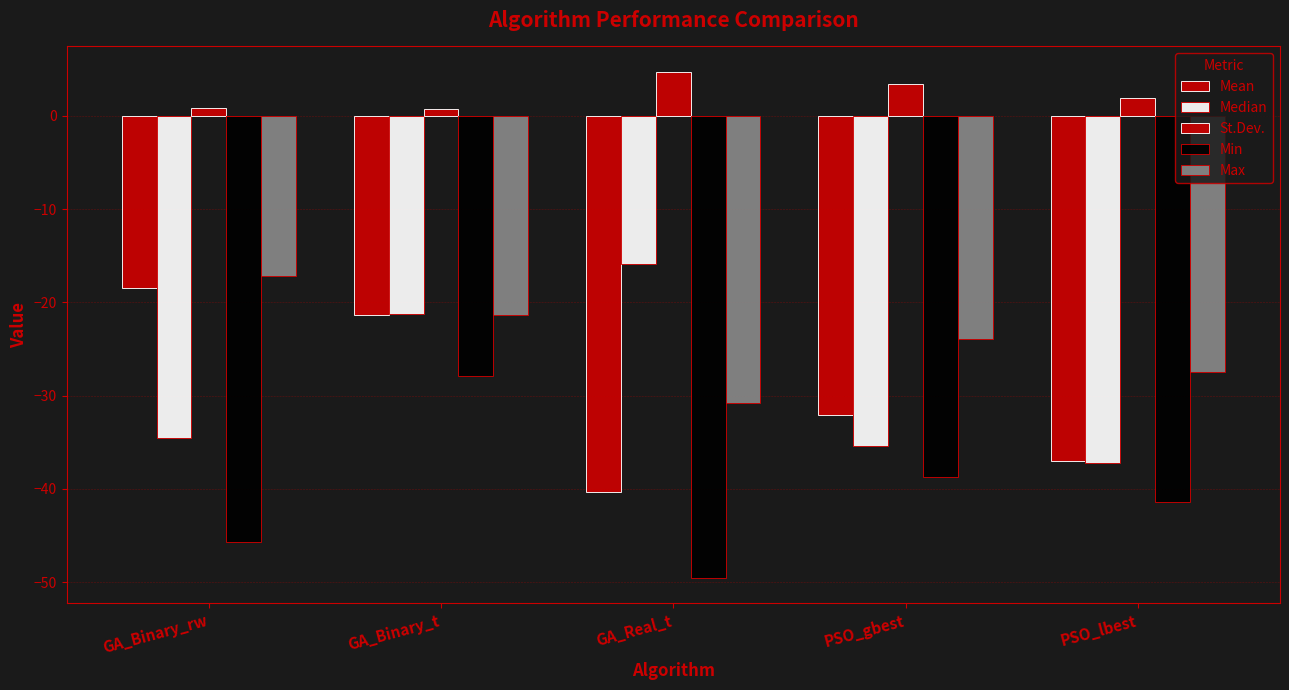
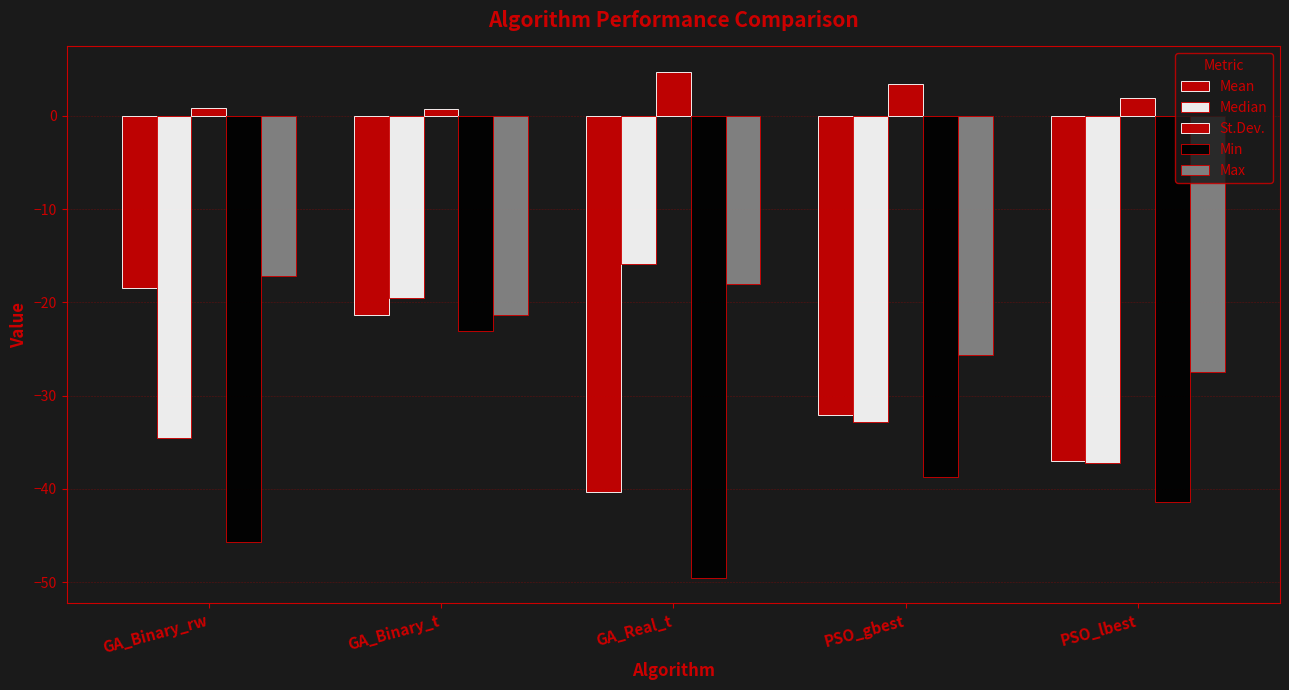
  {
    "Median": {
      "GA_Binary_rw": -35,
-     "GA_Binary_t": -21,
+     "GA_Binary_t": -20,
      "GA_Real_t": -16,
-     "PSO_gbest": -35,
+     "PSO_gbest": -33,
      "PSO_lbest": -37
    },
    "Min": {
      "GA_Binary_rw": -46,
-     "GA_Binary_t": -28,
+     "GA_Binary_t": -23,
      "GA_Real_t": -50,
      "PSO_gbest": -39,
      "PSO_lbest": -41
    },
    "Max": {
      "GA_Binary_rw": -17,
      "GA_Binary_t": -21,
-     "GA_Real_t": -31,
-     "PSO_gbest": -24,
+     "GA_Real_t": -18,
+     "PSO_gbest": -26,
      "PSO_lbest": -27
    }
  }
